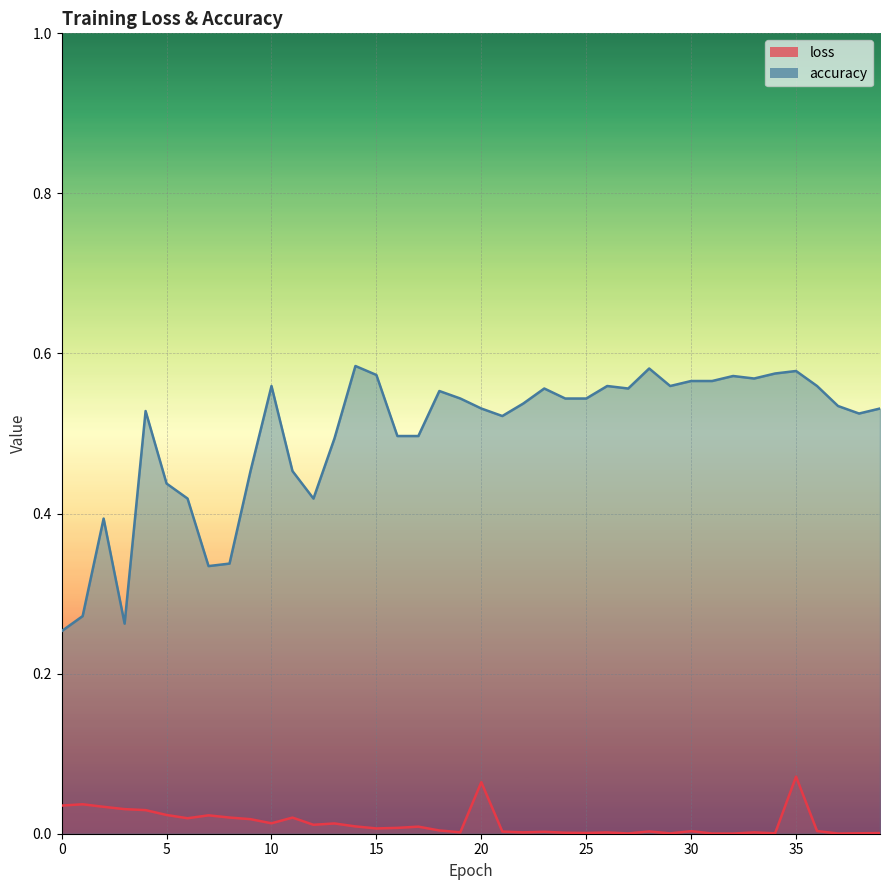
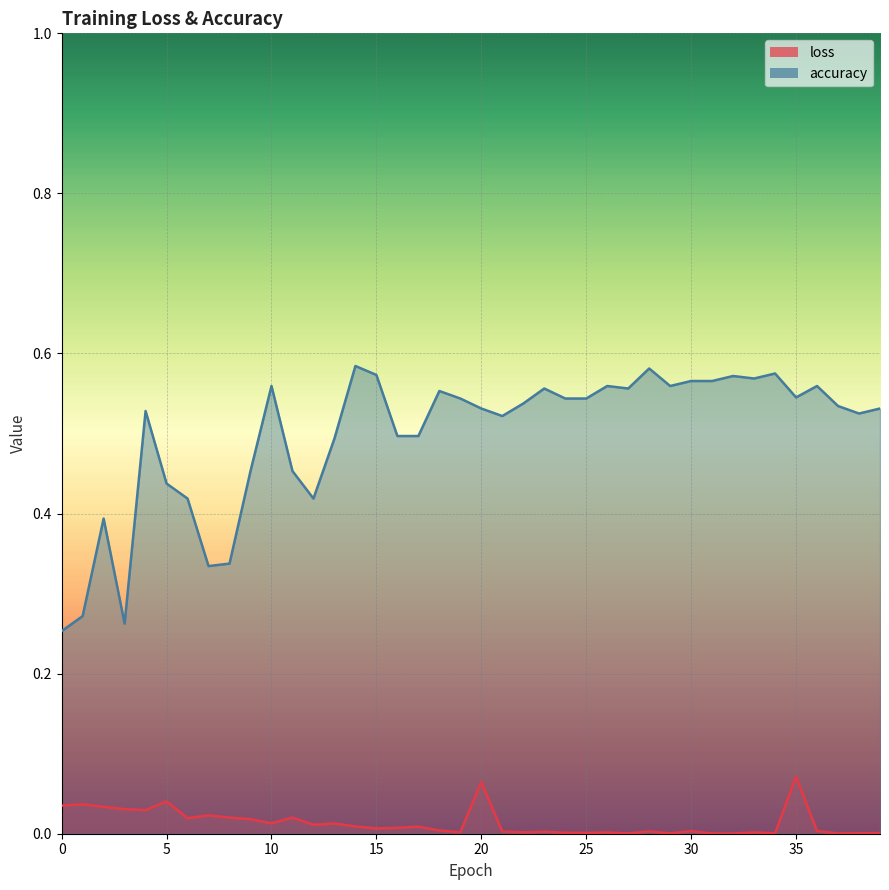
  {
    "loss": {
      "0": 0.04,
-     "5": 0.02,
+     "5": 0.04,
      "10": 0.01,
      "15": 0.01,
      "20": 0.06,
      "25": 0.00,
      "30": 0.00,
      "35": 0.07
    },
    "accuracy": {
      "0": 0.25,
      "5": 0.44,
      "10": 0.56,
      "15": 0.57,
      "20": 0.53,
      "25": 0.54,
      "30": 0.57,
-     "35": 0.58
+     "35": 0.55
    }
  }
